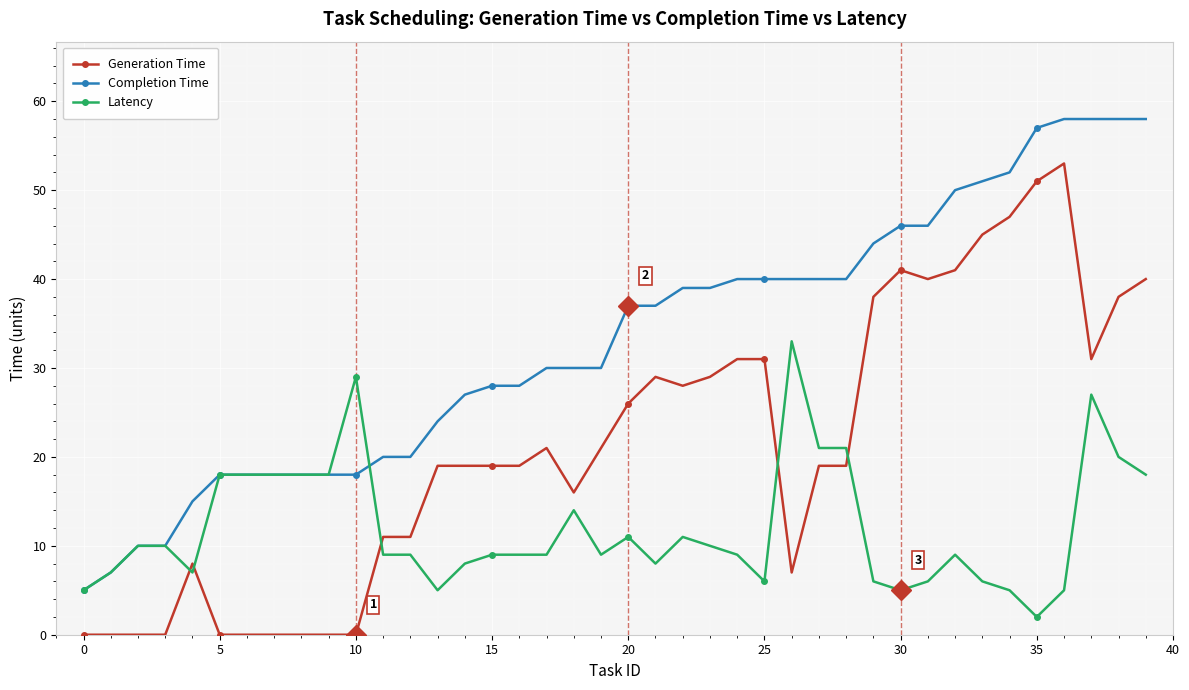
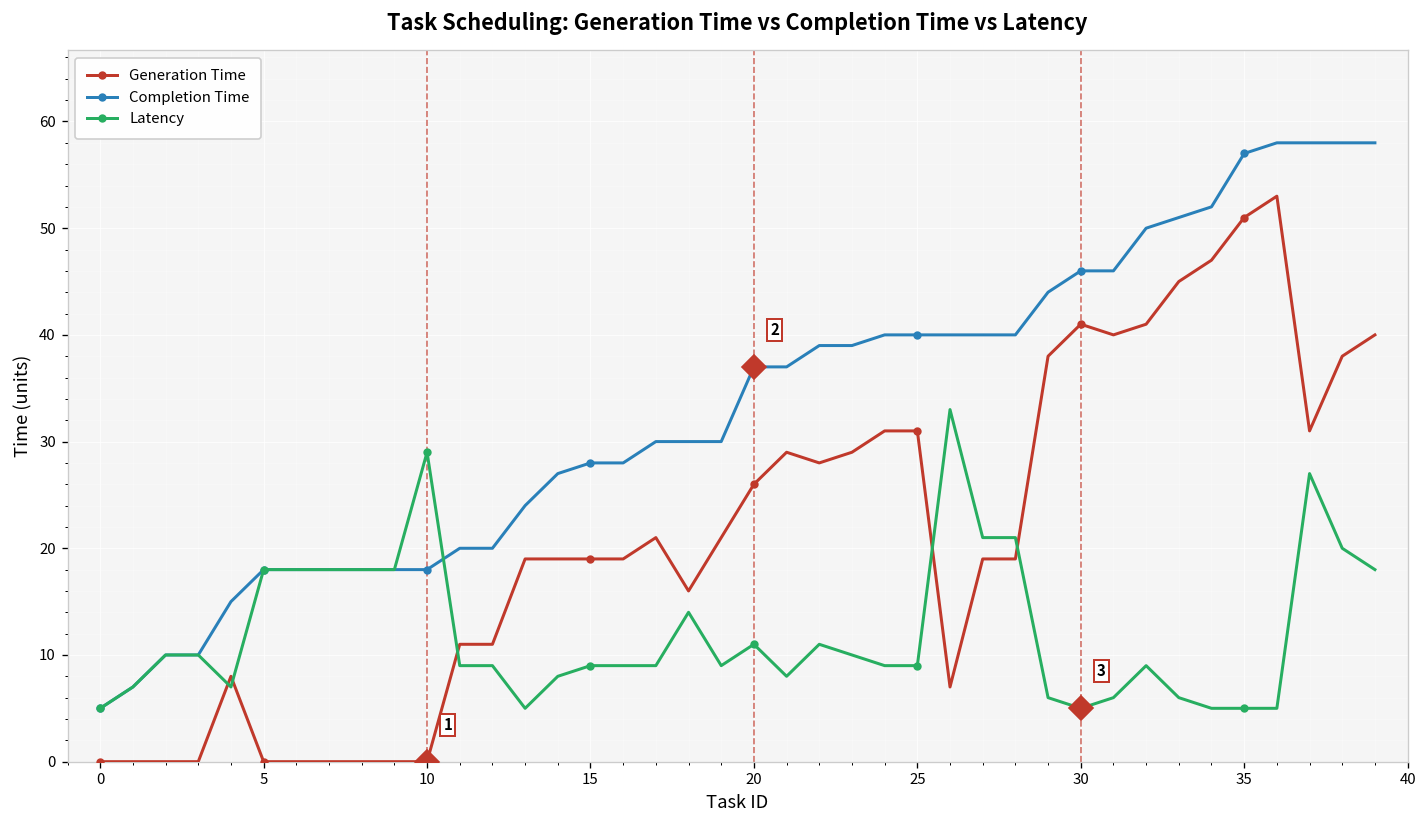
  {
    "Completion Time": {
      "10": 18,
      "15": 28,
      "25": 40,
      "30": 46,
      "35": 57
    },
    "Latency": {
      "10": 29,
      "15": 9,
      "20": 11,
-     "25": 6,
-     "35": 2
+     "25": 9,
+     "35": 5
    }
  }
